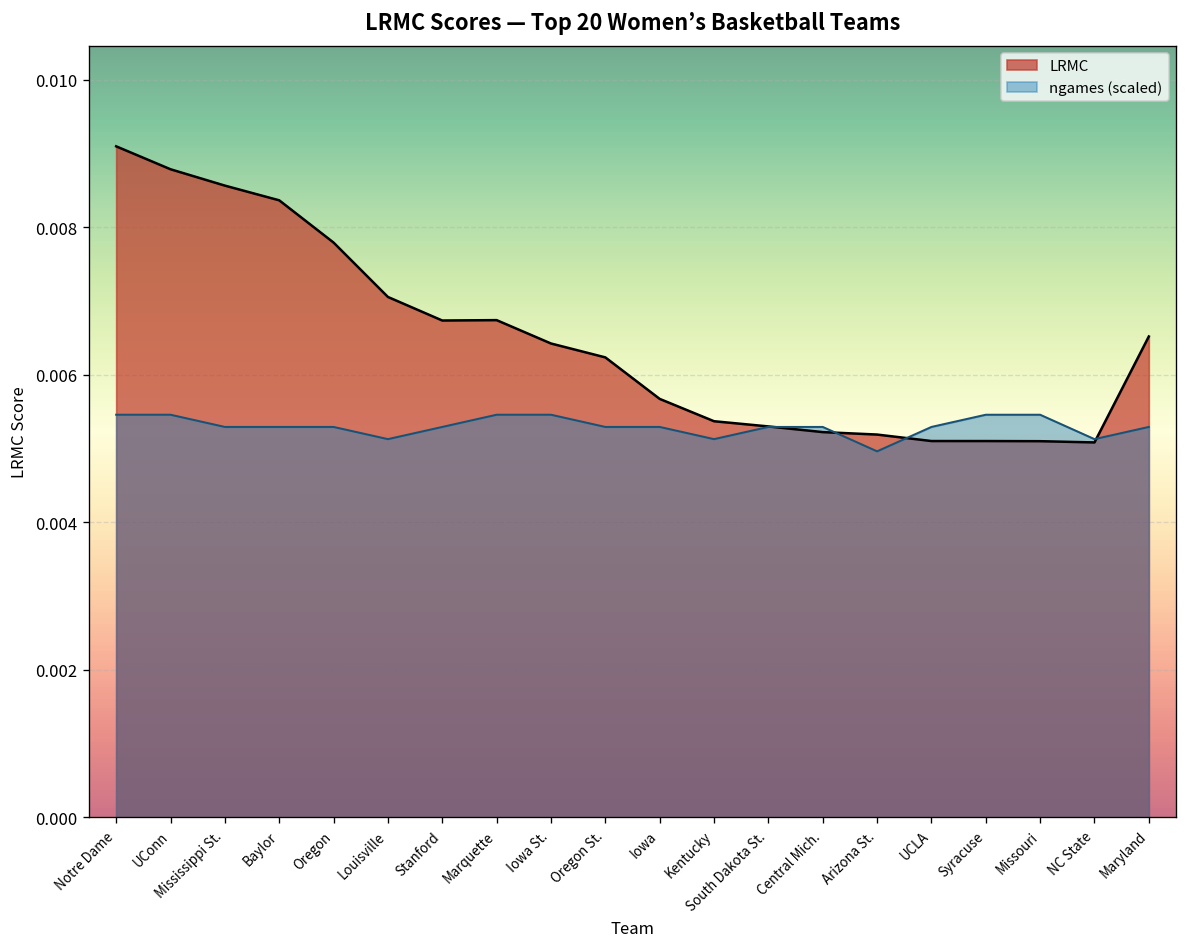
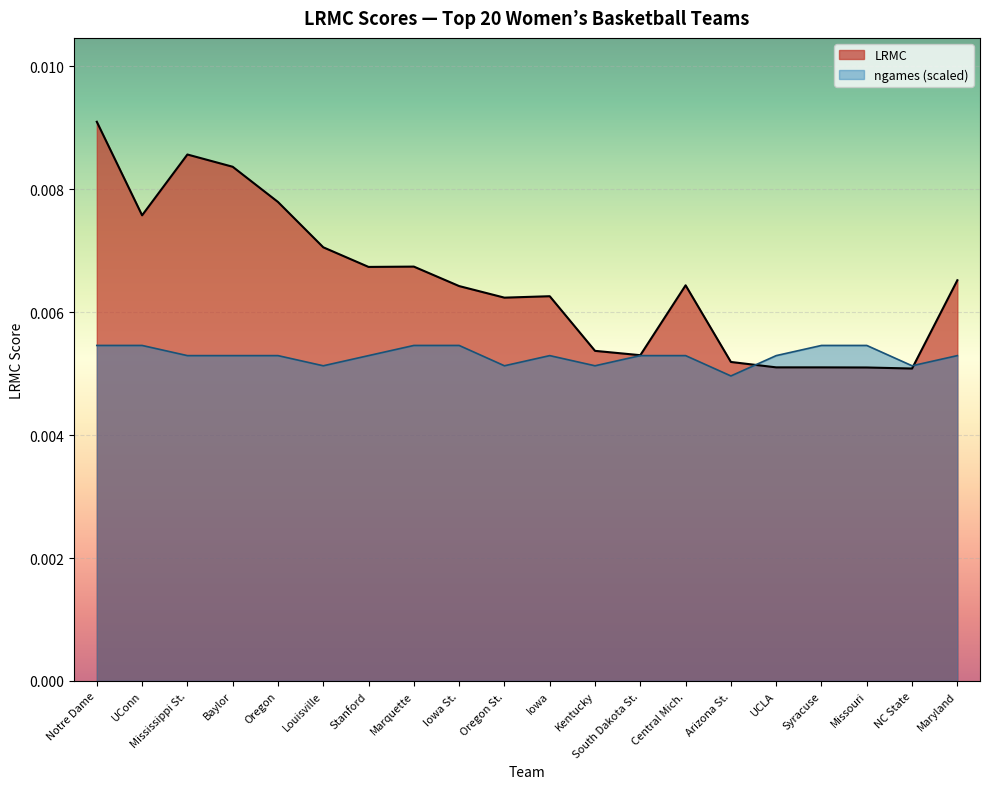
  {
    "LRMC": {
      "Notre Dame": 0.0091,
-     "UConn": 0.0088,
+     "UConn": 0.0076,
      "Mississippi St.": 0.0086,
      "Baylor": 0.0084,
      "Oregon": 0.0078,
      "Louisville": 0.0071,
      "Stanford": 0.0067,
      "Marquette": 0.0067,
      "Iowa St.": 0.0064,
      "Oregon St.": 0.0062,
-     "Iowa": 0.0057,
+     "Iowa": 0.0063,
      "Kentucky": 0.0054,
-     "Central Mich.": 0.0052,
+     "Central Mich.": 0.0064,
      "Arizona St.": 0.0052,
      "UCLA": 0.0051,
      "Syracuse": 0.0051,
      "Missouri": 0.0051,
      "NC State": 0.0051,
      "Maryland": 0.0065
    },
    "ngames (scaled)": {
      "Notre Dame": 0.0055,
      "UConn": 0.0055,
      "Mississippi St.": 0.0053,
      "Baylor": 0.0053,
      "Oregon": 0.0053,
      "Louisville": 0.0051,
      "Stanford": 0.0053,
      "Marquette": 0.0055,
      "Iowa St.": 0.0055,
-     "Oregon St.": 0.0053,
+     "Oregon St.": 0.0051,
      "Iowa": 0.0053,
      "Kentucky": 0.0051,
      "Central Mich.": 0.0053,
      "Arizona St.": 0.0050,
      "UCLA": 0.0053,
      "Syracuse": 0.0055,
      "Missouri": 0.0055,
      "NC State": 0.0051,
      "Maryland": 0.0053
    }
  }
